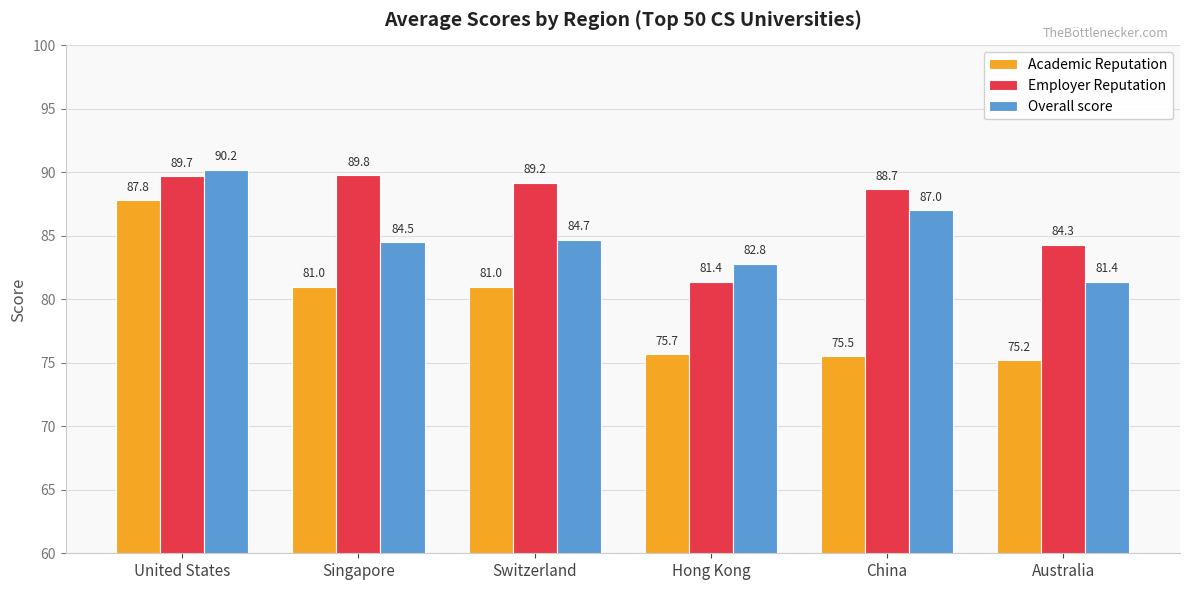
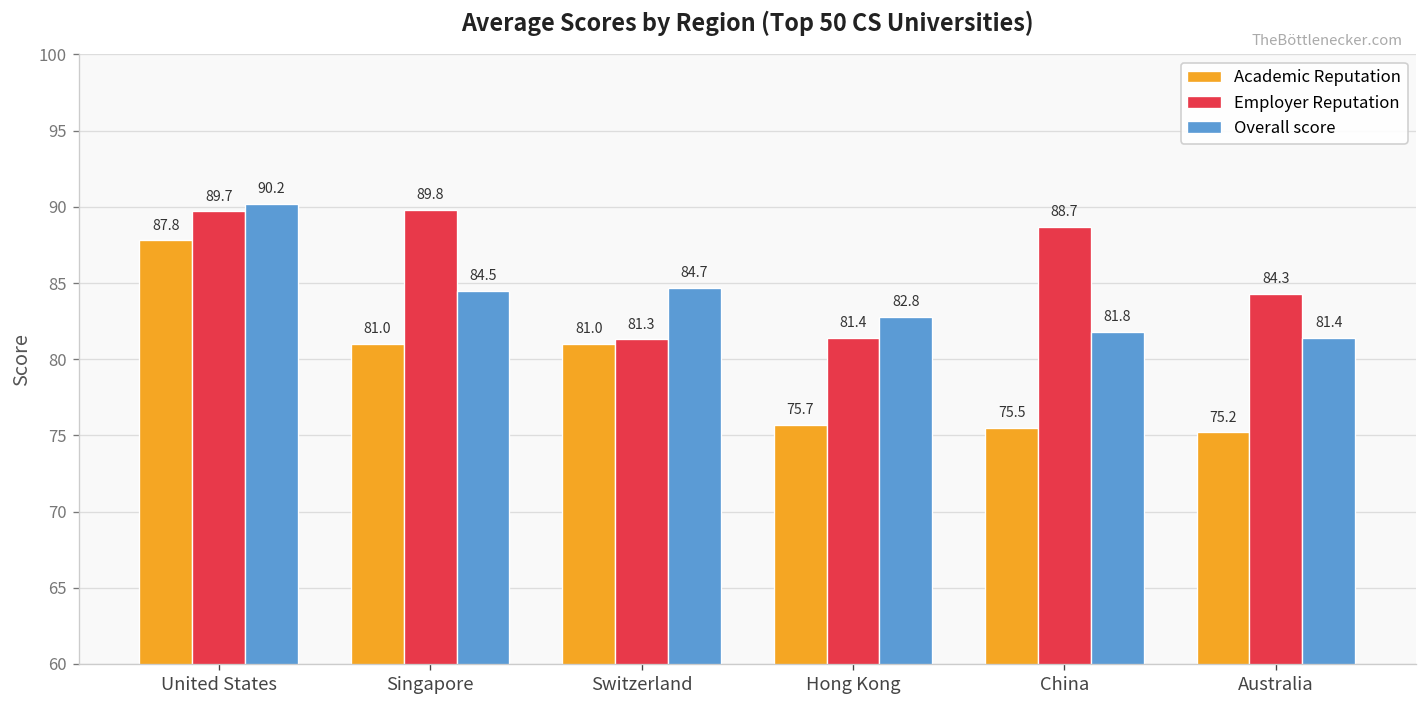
  {
    "Academic Reputation": {
      "United States": 87.8,
      "Singapore": 81.0,
      "Switzerland": 81.0,
      "Hong Kong": 75.7,
      "China": 75.5,
      "Australia": 75.2
    },
    "Employer Reputation": {
      "United States": 89.7,
      "Singapore": 89.8,
-     "Switzerland": 89.2,
+     "Switzerland": 81.3,
      "Hong Kong": 81.4,
      "China": 88.7,
      "Australia": 84.3
    },
    "Overall score": {
      "United States": 90.2,
      "Singapore": 84.5,
      "Switzerland": 84.7,
      "Hong Kong": 82.8,
-     "China": 87.0,
+     "China": 81.8,
      "Australia": 81.4
    }
  }
